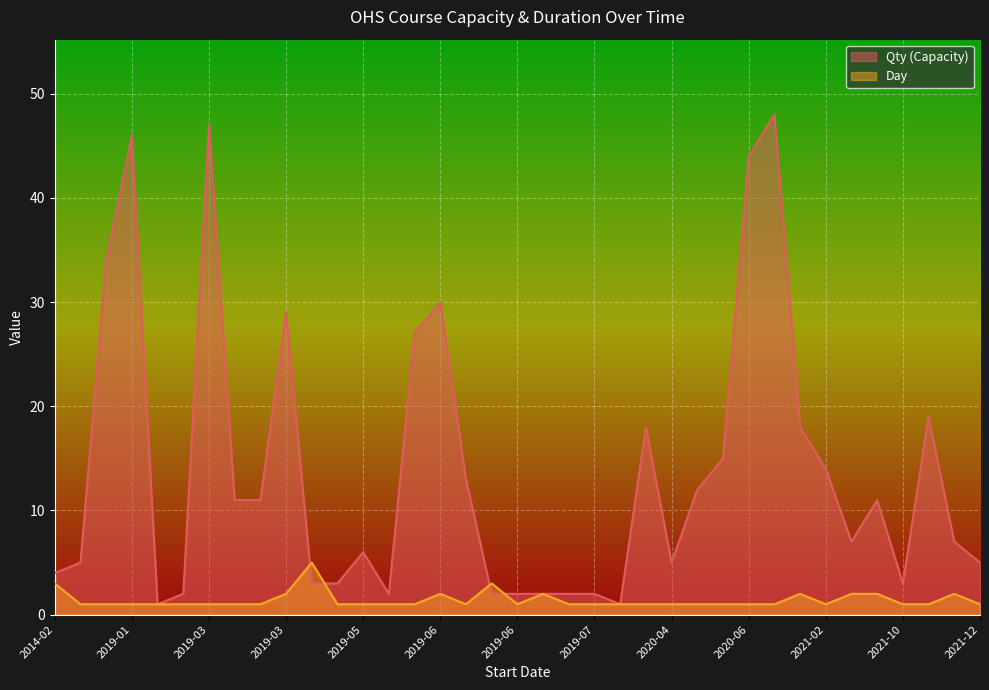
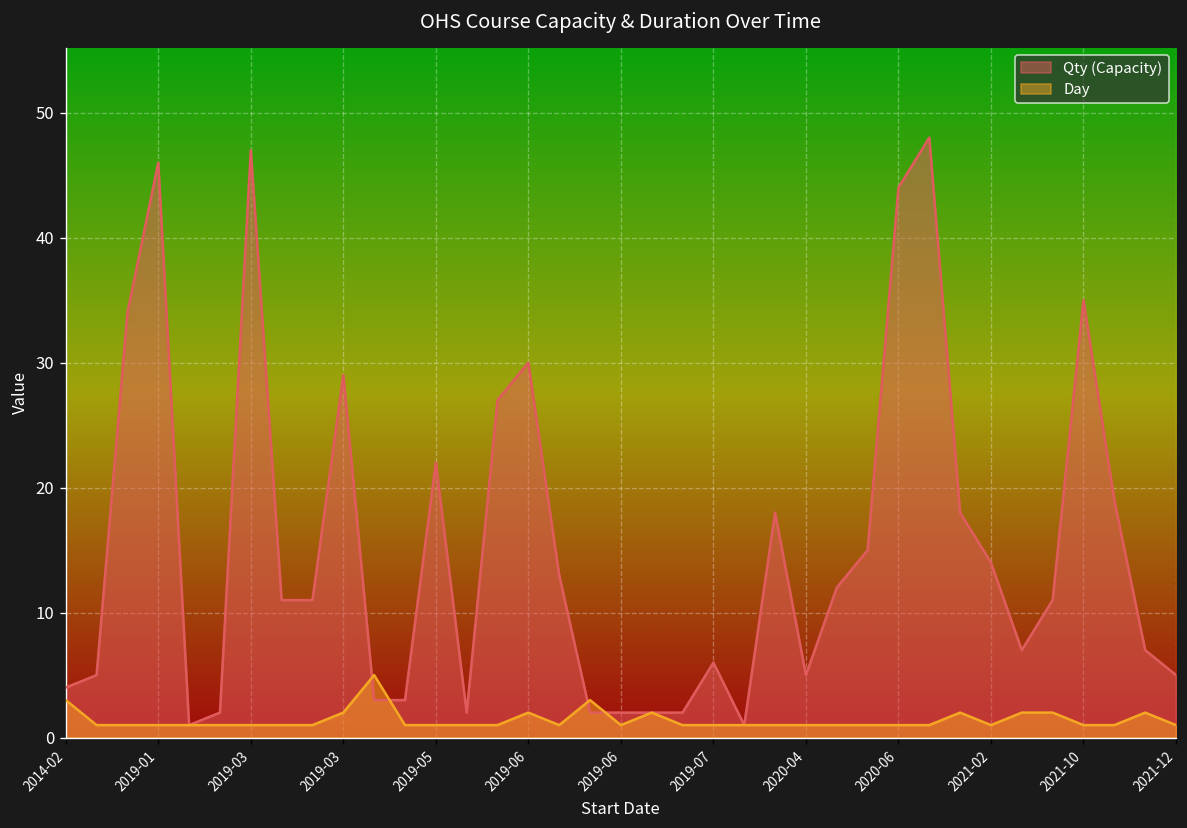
  {
    "Qty (Capacity)": {
      "2014-02": 4,
      "2019-01": 46,
-     "2019-05": 6,
-     "2019-07": 2,
+     "2019-05": 22,
+     "2019-07": 6,
      "2020-04": 5,
      "2020-06": 44,
      "2021-02": 14,
-     "2021-10": 3,
+     "2021-10": 35,
      "2021-12": 5
    },
    "Day": {
      "2014-02": 3,
      "2019-01": 1,
      "2019-05": 1,
      "2019-07": 1,
      "2020-04": 1,
      "2020-06": 1,
      "2021-02": 1,
      "2021-10": 1,
      "2021-12": 1
    }
  }
